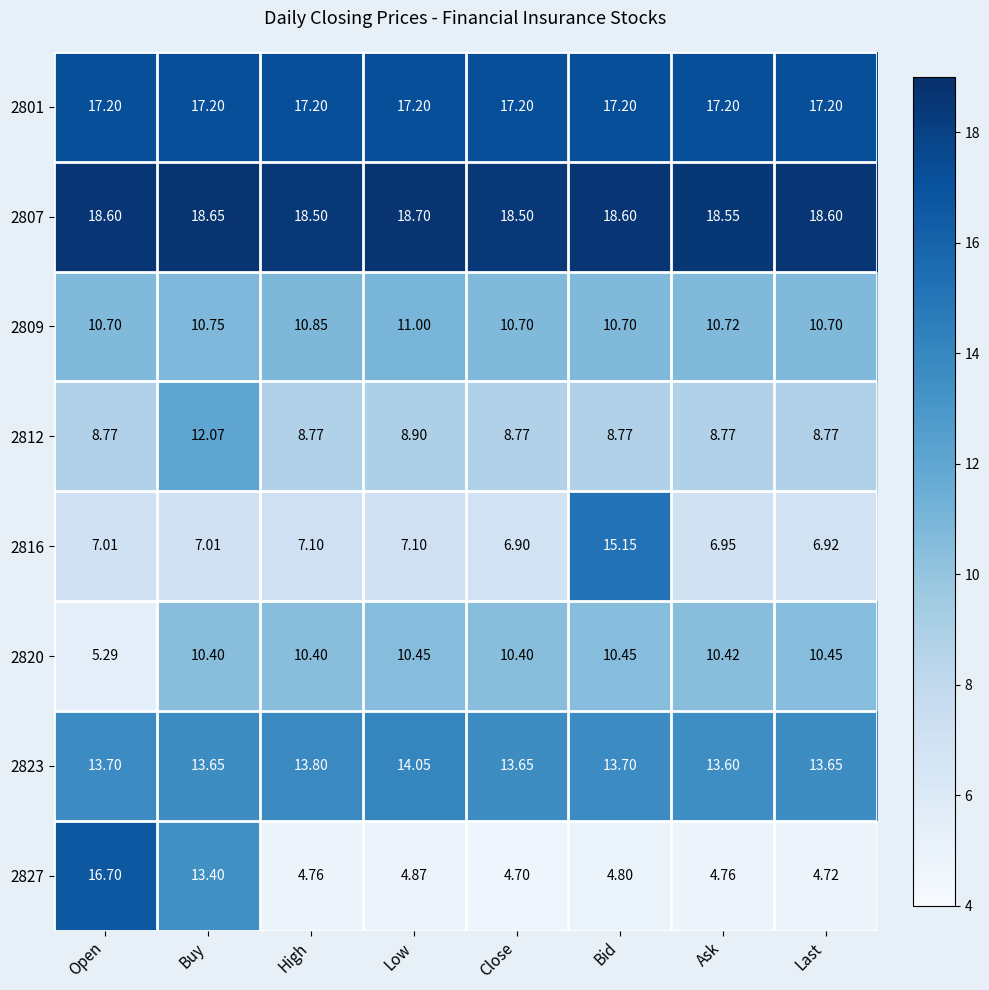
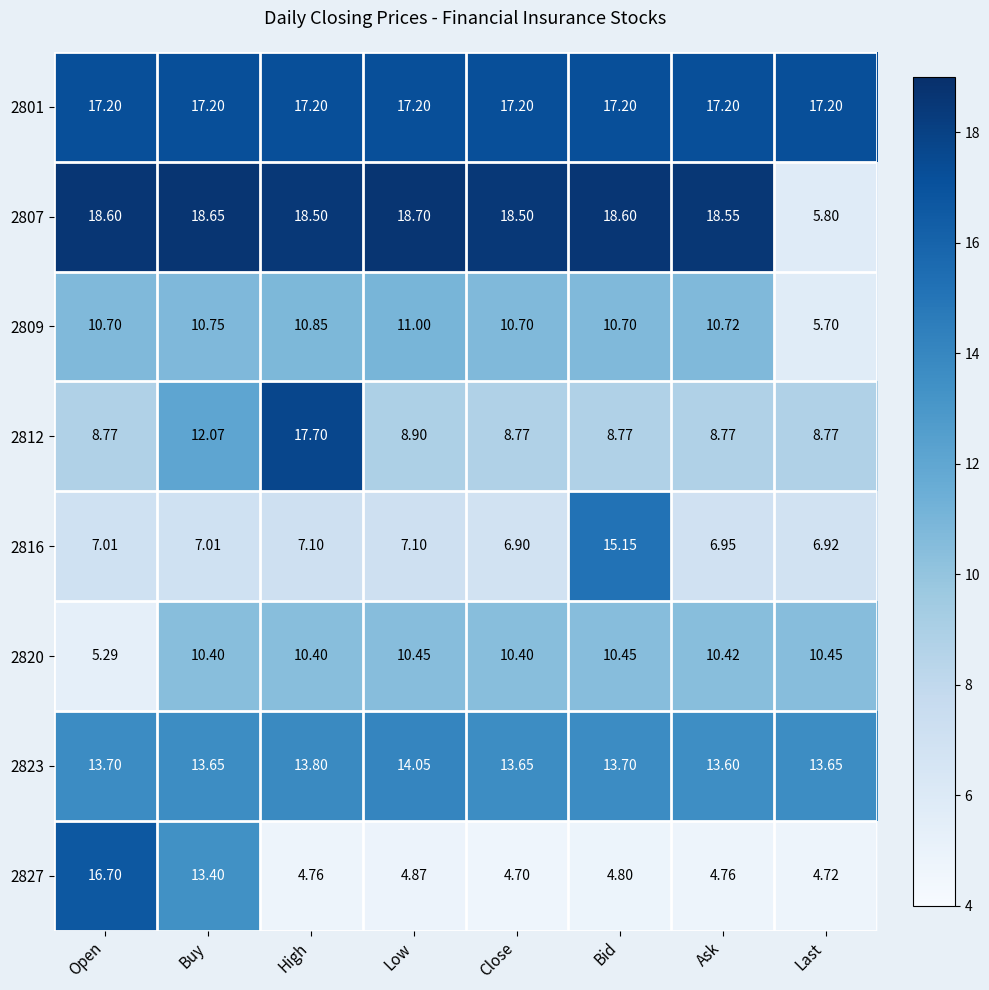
  {
    "2801": {
      "Open": 17.20,
      "Buy": 17.20,
      "High": 17.20,
      "Low": 17.20,
      "Close": 17.20,
      "Bid": 17.20,
      "Ask": 17.20,
      "Last": 17.20
    },
    "2807": {
      "Open": 18.60,
      "Buy": 18.65,
      "High": 18.50,
      "Low": 18.70,
      "Close": 18.50,
      "Bid": 18.60,
      "Ask": 18.55,
-     "Last": 18.60
+     "Last": 5.80
    },
    "2809": {
      "Open": 10.70,
      "Buy": 10.75,
      "High": 10.85,
      "Low": 11.00,
      "Close": 10.70,
      "Bid": 10.70,
      "Ask": 10.72,
-     "Last": 10.70
+     "Last": 5.70
    },
    "2812": {
      "Open": 8.77,
      "Buy": 12.07,
-     "High": 8.77,
+     "High": 17.70,
      "Low": 8.90,
      "Close": 8.77,
      "Bid": 8.77,
      "Ask": 8.77,
      "Last": 8.77
    },
    "2816": {
      "Open": 7.01,
      "Buy": 7.01,
      "High": 7.10,
      "Low": 7.10,
      "Close": 6.90,
      "Bid": 15.15,
      "Ask": 6.95,
      "Last": 6.92
    },
    "2820": {
      "Open": 5.29,
      "Buy": 10.40,
      "High": 10.40,
      "Low": 10.45,
      "Close": 10.40,
      "Bid": 10.45,
      "Ask": 10.42,
      "Last": 10.45
    },
    "2823": {
      "Open": 13.70,
      "Buy": 13.65,
      "High": 13.80,
      "Low": 14.05,
      "Close": 13.65,
      "Bid": 13.70,
      "Ask": 13.60,
      "Last": 13.65
    },
    "2827": {
      "Open": 16.70,
      "Buy": 13.40,
      "High": 4.76,
      "Low": 4.87,
      "Close": 4.70,
      "Bid": 4.80,
      "Ask": 4.76,
      "Last": 4.72
    }
  }
